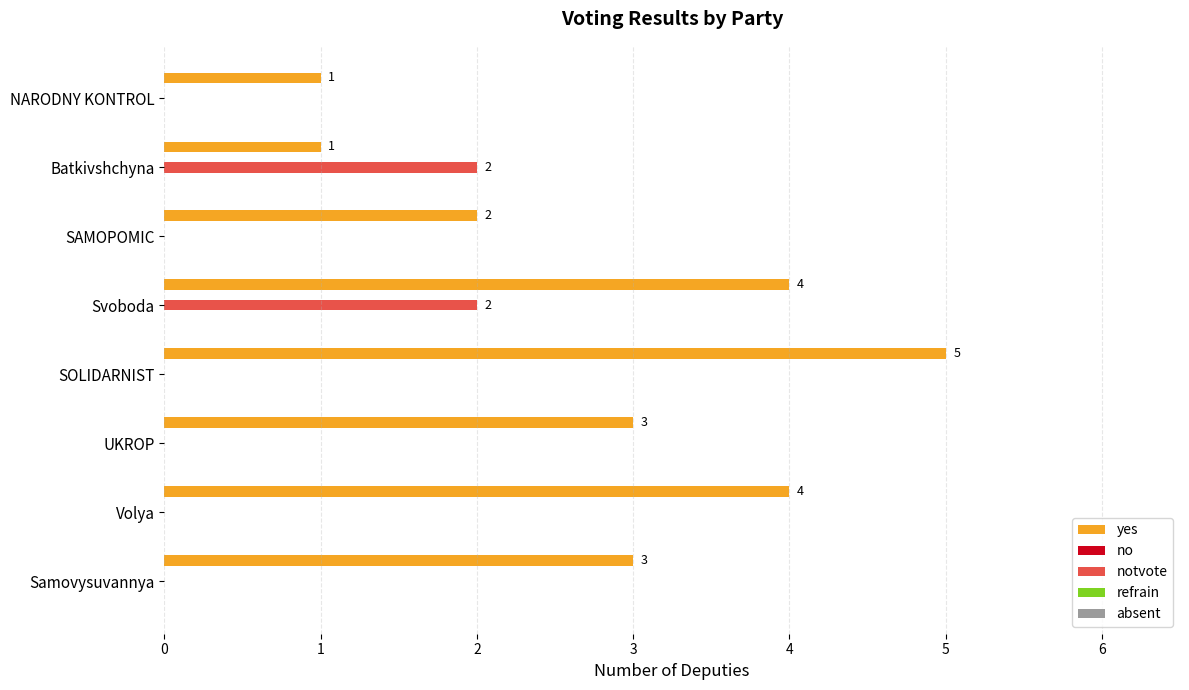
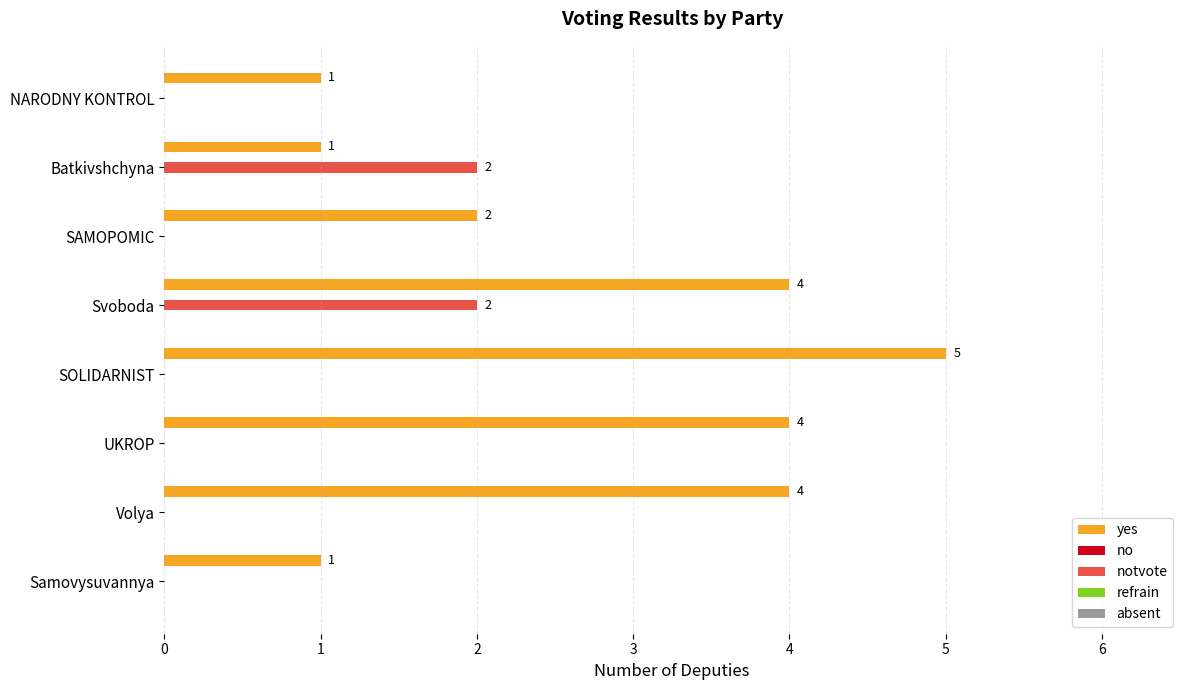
  {
    "yes": {
      "NARODNY KONTROL": 1,
      "Batkivshchyna": 1,
      "SAMOPOMIC": 2,
      "Svoboda": 4,
      "SOLIDARNIST": 5,
-     "UKROP": 3,
+     "UKROP": 4,
      "Volya": 4,
-     "Samovysuvannya": 3
+     "Samovysuvannya": 1
    },
    "no": {
      "NARODNY KONTROL": 0.00,
      "Batkivshchyna": 0.00,
      "SAMOPOMIC": 0.00,
      "Svoboda": 0.00,
      "SOLIDARNIST": 0.00,
      "UKROP": 0.00,
      "Volya": 0.00,
      "Samovysuvannya": 0.00
    },
    "notvote": {
      "Batkivshchyna": 2,
      "Svoboda": 2
    },
    "refrain": {
      "NARODNY KONTROL": 0.00,
      "Batkivshchyna": 0.00,
      "SAMOPOMIC": 0.00,
      "Svoboda": 0.00,
      "SOLIDARNIST": 0.00,
      "UKROP": 0.00,
      "Volya": 0.00,
      "Samovysuvannya": 0.00
    },
    "absent": {
      "NARODNY KONTROL": 0.00,
      "Batkivshchyna": 0.00,
      "SAMOPOMIC": 0.00,
      "Svoboda": 0.00,
      "SOLIDARNIST": 0.00,
      "UKROP": 0.00,
      "Volya": 0.00,
      "Samovysuvannya": 0.00
    }
  }
